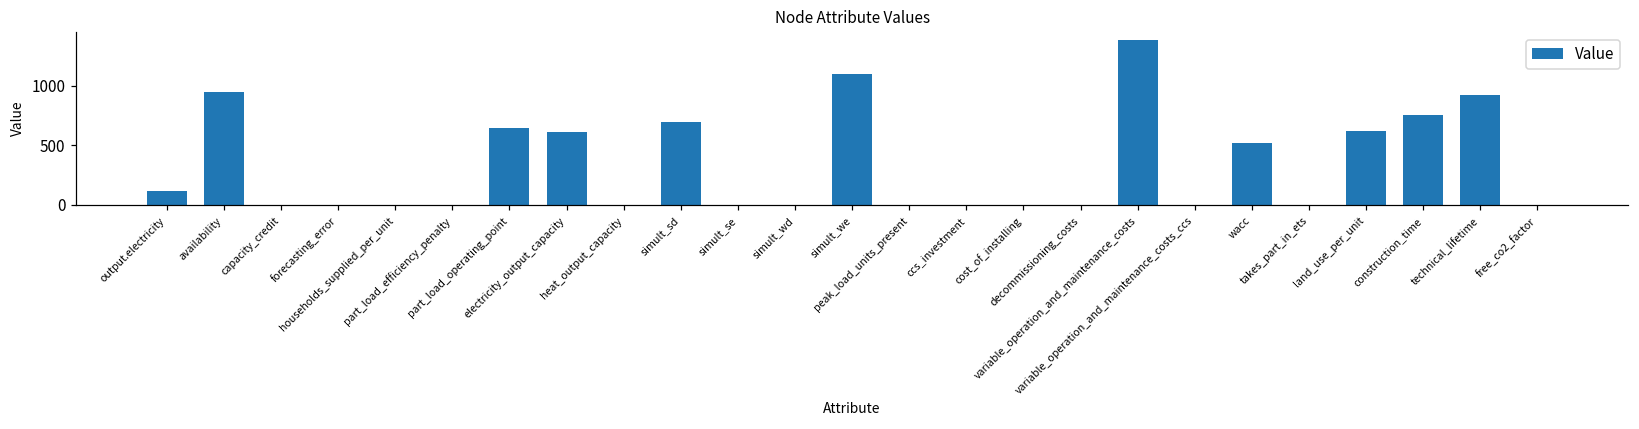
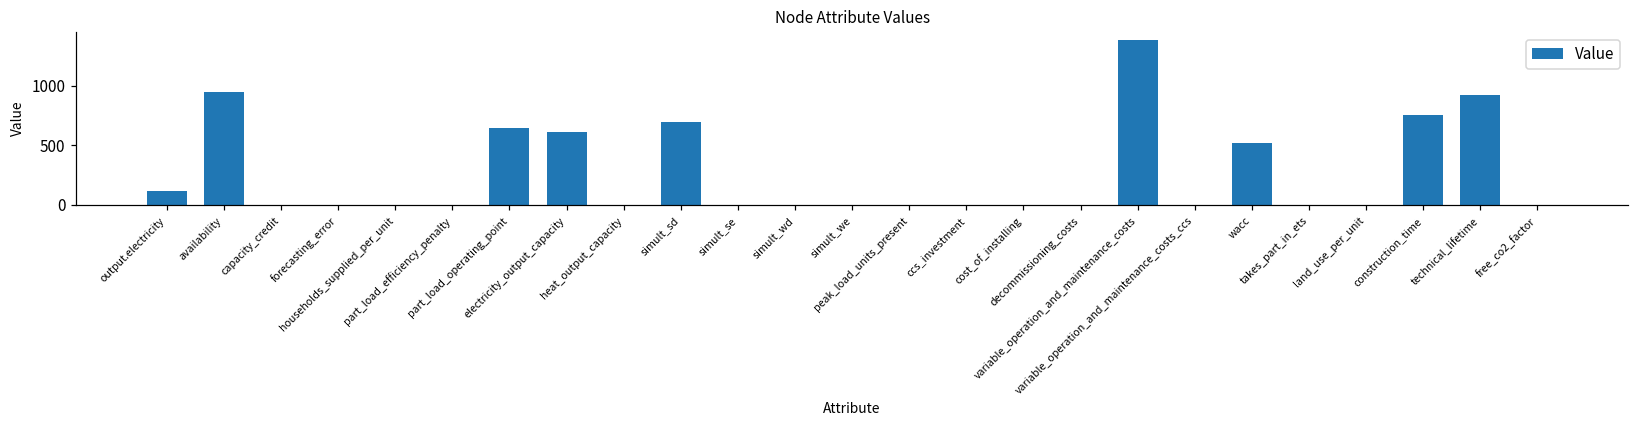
  {
    "output.electricity": 120,
    "availability": 950,
    "forecasting_error": 0,
    "households_supplied_per_unit": 0,
    "part_load_operating_point": 640,
    "electricity_output_capacity": 610,
    "heat_output_capacity": 0,
    "simult_sd": 690,
-   "simult_we": 1100,
+   "simult_we": 0,
    "peak_load_units_present": 0,
    "ccs_investment": 0,
    "cost_of_installing": 0,
    "decommissioning_costs": 0,
    "variable_operation_and_maintenance_costs": 1380,
    "variable_operation_and_maintenance_costs_ccs": 0,
    "wacc": 520,
-   "land_use_per_unit": 620,
+   "land_use_per_unit": 0,
    "construction_time": 760,
    "technical_lifetime": 920,
    "free_co2_factor": 0
  }
